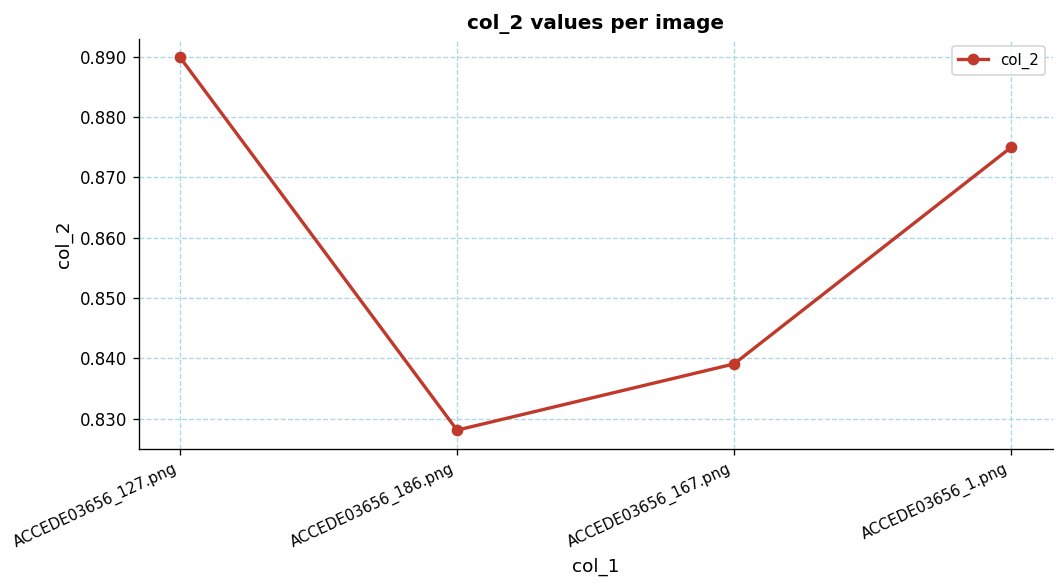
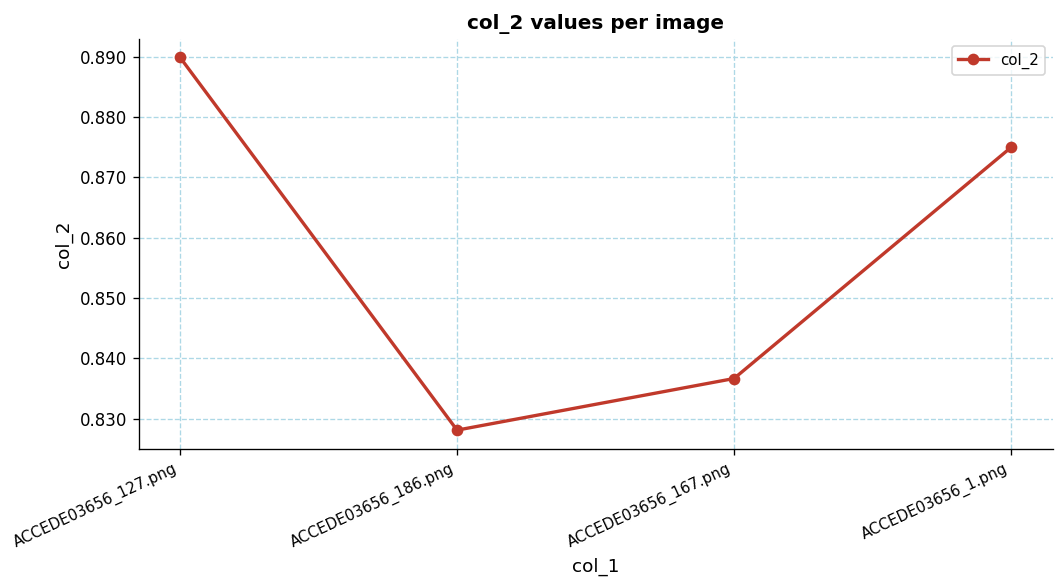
  {
    "ACCEDE03656_127.png": 0.890,
    "ACCEDE03656_186.png": 0.828,
-   "ACCEDE03656_167.png": 0.839,
+   "ACCEDE03656_167.png": 0.837,
    "ACCEDE03656_1.png": 0.875
  }
